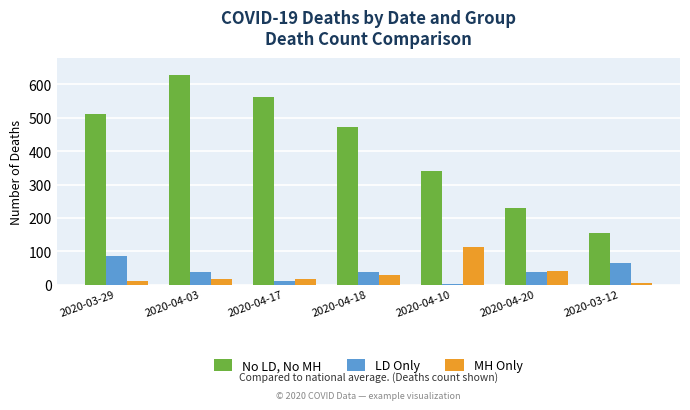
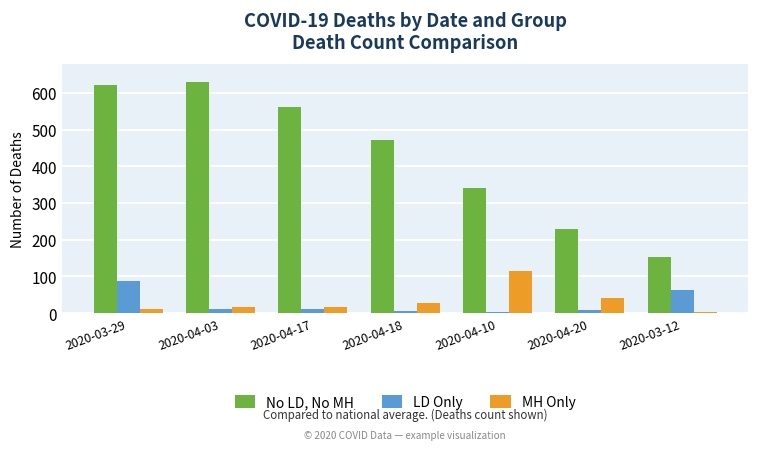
  {
    "No LD, No MH": {
-     "2020-03-29": 510,
+     "2020-03-29": 620,
      "2020-04-03": 630,
      "2020-04-17": 560,
      "2020-04-18": 470,
      "2020-04-10": 340,
      "2020-04-20": 230,
      "2020-03-12": 150
    },
    "LD Only": {
      "2020-03-29": 90,
-     "2020-04-03": 40,
+     "2020-04-03": 10,
      "2020-04-17": 10,
-     "2020-04-18": 40,
-     "2020-04-20": 40,
+     "2020-04-18": 10,
+     "2020-04-20": 10,
      "2020-03-12": 60
    },
    "MH Only": {
      "2020-03-29": 10,
      "2020-04-03": 20,
      "2020-04-17": 20,
      "2020-04-18": 30,
      "2020-04-10": 110,
      "2020-04-20": 40
    }
  }
